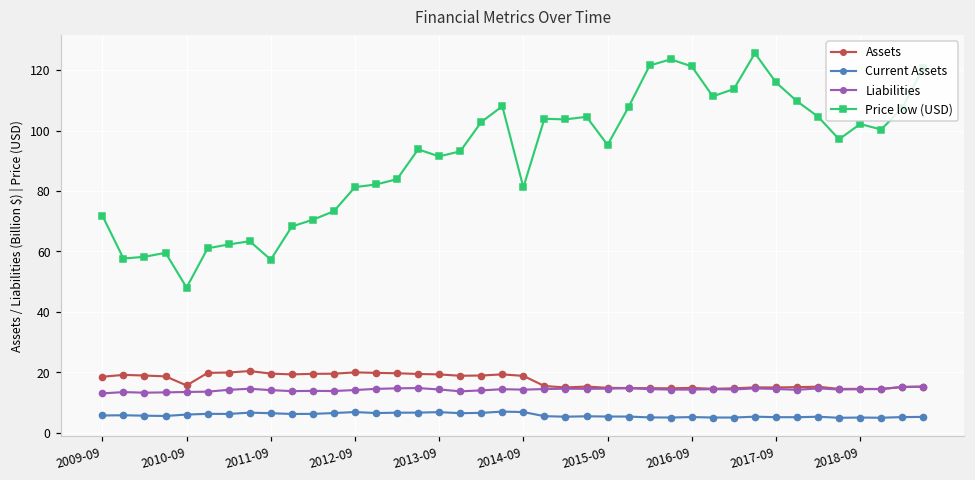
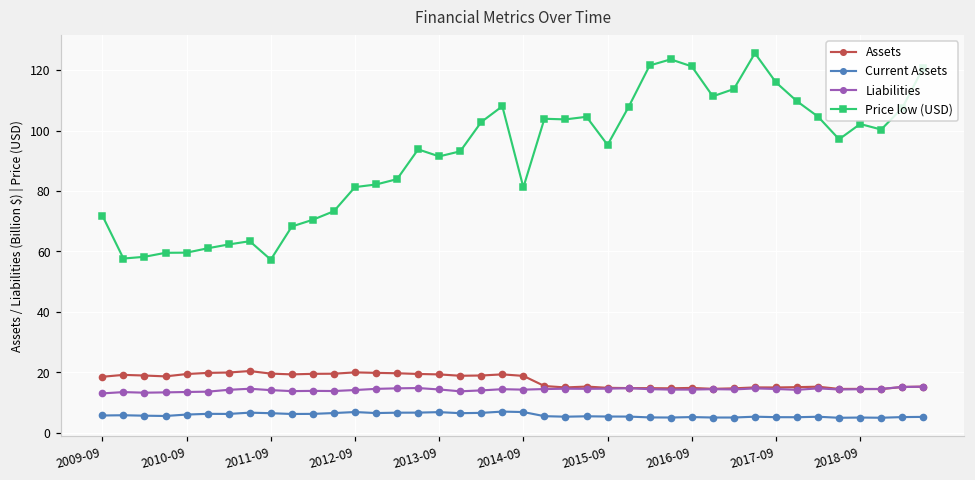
  {
    "Assets": {
      "2009-09": 19,
-     "2010-09": 16,
+     "2010-09": 19,
      "2011-09": 20,
      "2012-09": 20,
      "2013-09": 19,
      "2014-09": 19
    },
    "Current Assets": {
      "2009-09": 6,
      "2010-09": 6,
      "2011-09": 7,
      "2012-09": 7,
      "2013-09": 7,
      "2014-09": 7,
      "2015-09": 5,
      "2016-09": 5,
      "2017-09": 5,
      "2018-09": 5
    },
    "Liabilities": {
      "2009-09": 13,
      "2010-09": 14,
      "2011-09": 14,
      "2012-09": 14,
      "2013-09": 14,
      "2014-09": 14
    },
    "Price low (USD)": {
      "2009-09": 72,
-     "2010-09": 48,
+     "2010-09": 60,
      "2011-09": 57,
      "2012-09": 81,
      "2013-09": 91,
      "2014-09": 81,
      "2015-09": 95,
      "2016-09": 121,
      "2017-09": 116,
      "2018-09": 102
    }
  }
